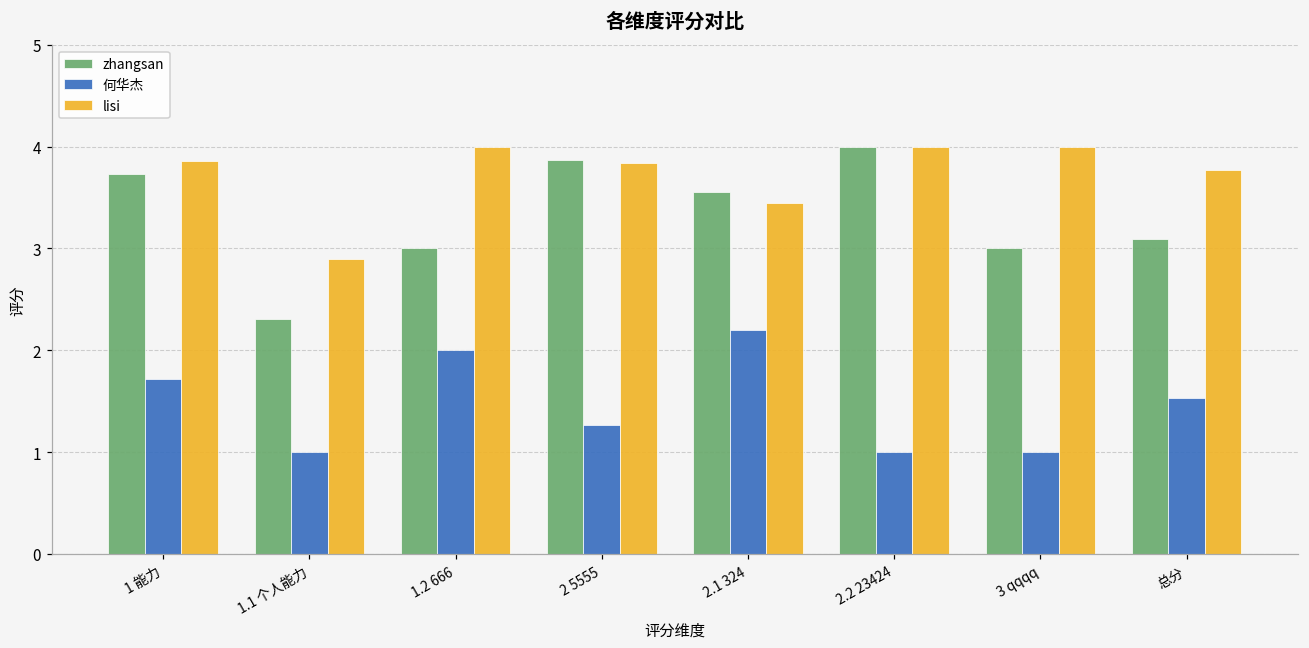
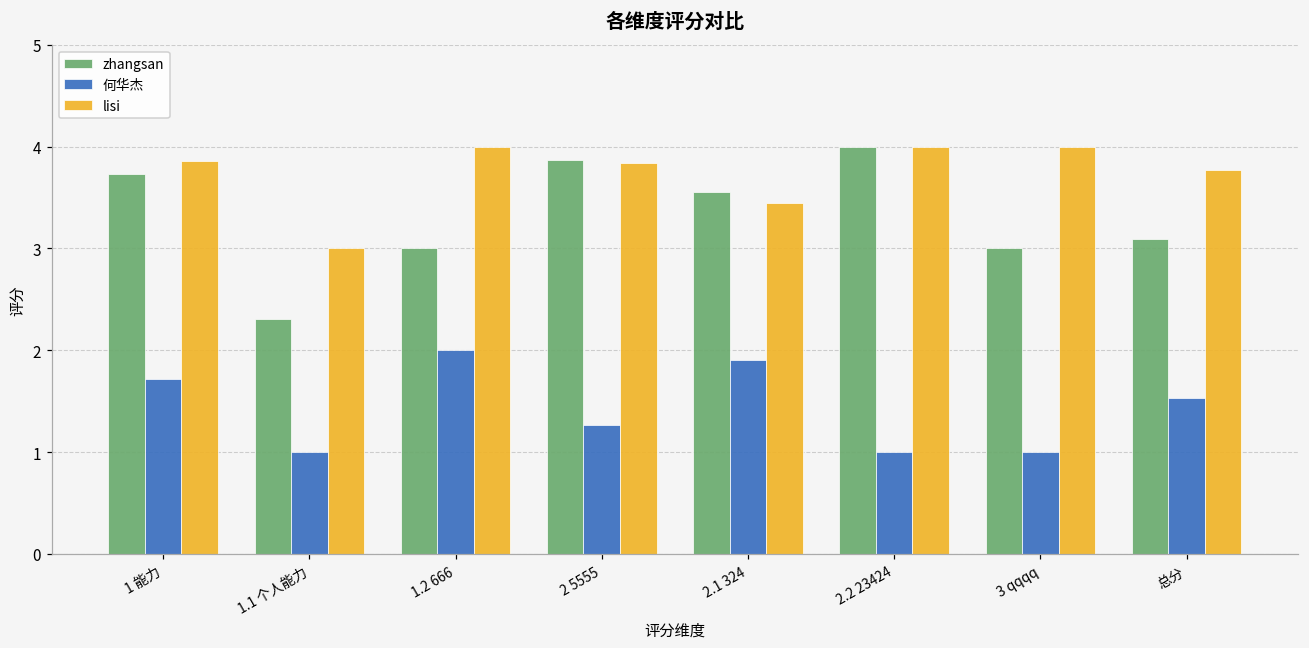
  {
    "zhangsan": {
      "1 能力": 3.7,
      "1.1 个人能力": 2.3,
      "1.2 666": 3.0,
      "2 5555": 3.9,
      "2.1 324": 3.6,
      "2.2 23424": 4.0,
      "3 qqqq": 3.0,
      "总分": 3.1
    },
    "何华杰": {
      "1 能力": 1.7,
      "1.1 个人能力": 1.0,
      "1.2 666": 2.0,
      "2 5555": 1.3,
-     "2.1 324": 2.2,
+     "2.1 324": 1.9,
      "2.2 23424": 1.0,
      "3 qqqq": 1.0,
      "总分": 1.5
    },
    "lisi": {
      "1 能力": 3.9,
-     "1.1 个人能力": 2.9,
+     "1.1 个人能力": 3.0,
      "1.2 666": 4.0,
      "2 5555": 3.8,
      "2.1 324": 3.5,
      "2.2 23424": 4.0,
      "3 qqqq": 4.0,
      "总分": 3.8
    }
  }
